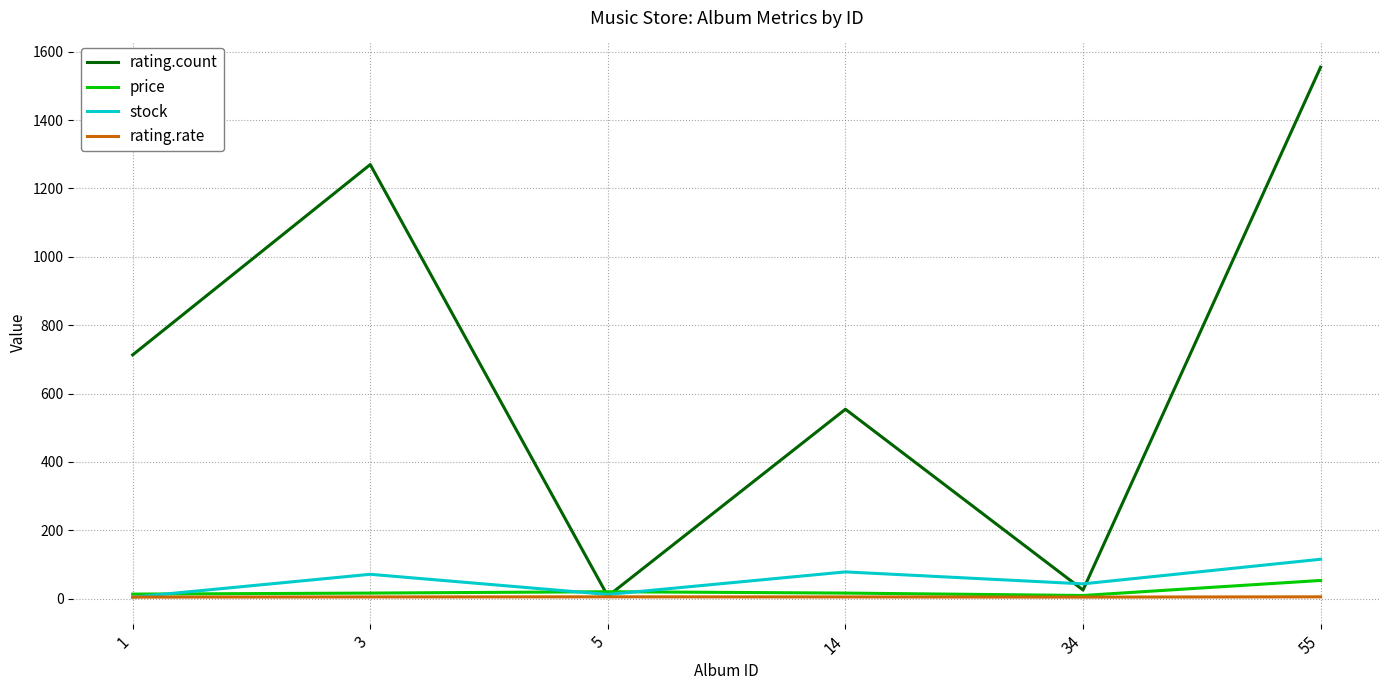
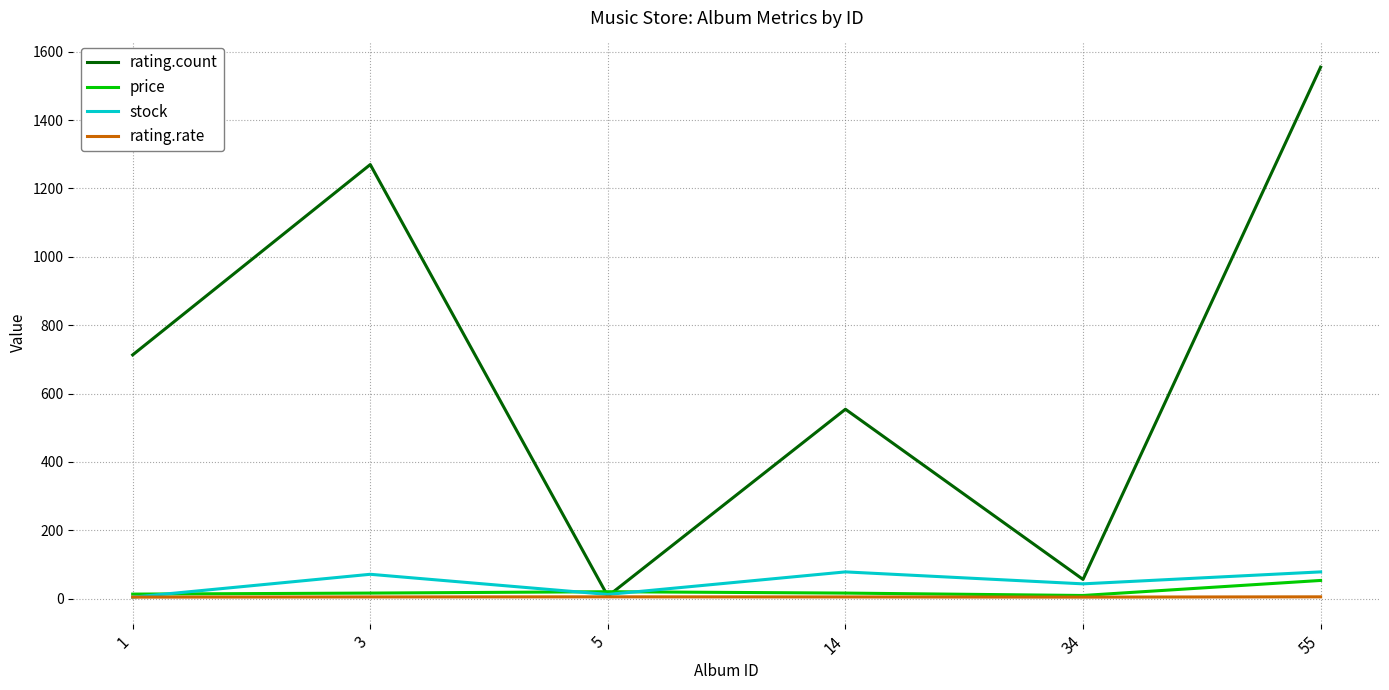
  {
    "rating.count": {
      "1": 710,
      "3": 1270,
      "14": 550,
-     "34": 30,
+     "34": 60,
      "55": 1560
    },
    "price": {
      "1": 10,
      "3": 20,
      "5": 20,
      "14": 20,
      "55": 50
    },
    "stock": {
      "3": 70,
      "14": 80,
      "34": 40,
-     "55": 120
+     "55": 80
    },
    "rating.rate": {
      "3": 0,
      "14": 0,
      "55": 10
    }
  }
